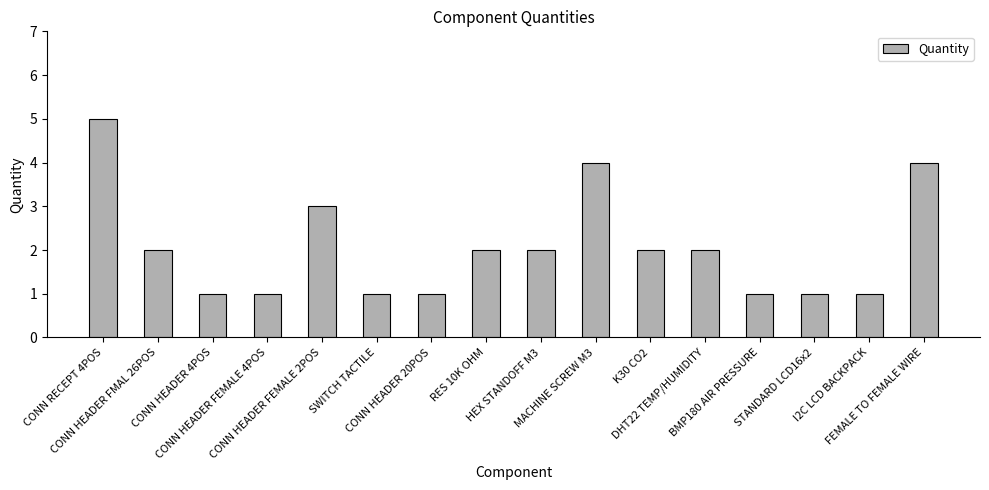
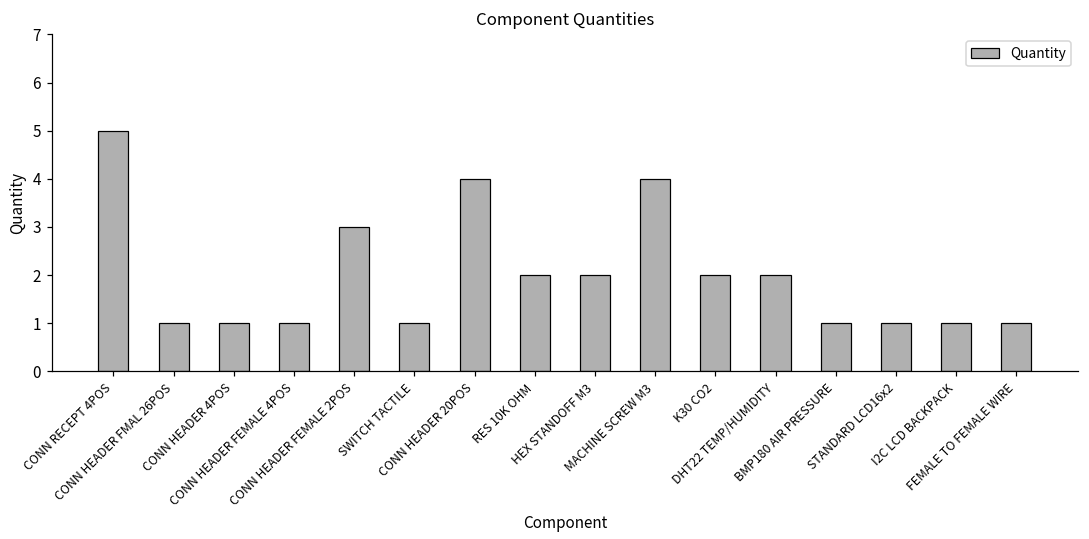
  {
    "CONN RECEPT 4POS": 5,
-   "CONN HEADER FMAL 26POS": 2,
+   "CONN HEADER FMAL 26POS": 1,
    "CONN HEADER 4POS": 1,
    "CONN HEADER FEMALE 4POS": 1,
    "CONN HEADER FEMALE 2POS": 3,
    "SWITCH TACTILE": 1,
-   "CONN HEADER 20POS": 1,
+   "CONN HEADER 20POS": 4,
    "RES 10K OHM": 2,
    "HEX STANDOFF M3": 2,
    "MACHINE SCREW M3": 4,
    "K30 CO2": 2,
    "DHT22 TEMP/HUMIDITY": 2,
    "BMP180 AIR PRESSURE": 1,
    "STANDARD LCD16x2": 1,
    "I2C LCD BACKPACK": 1,
-   "FEMALE TO FEMALE WIRE": 4
+   "FEMALE TO FEMALE WIRE": 1
  }
